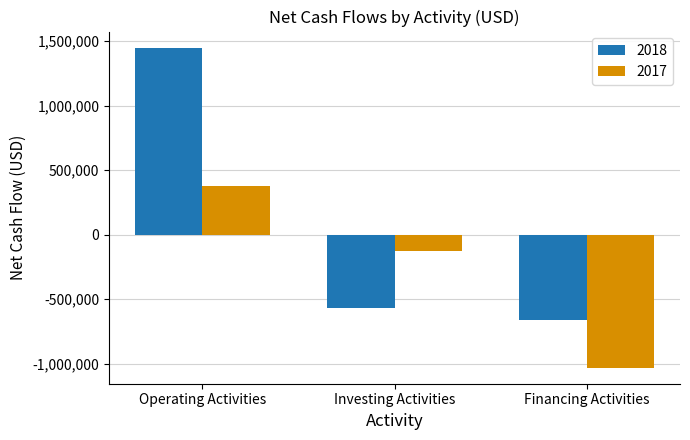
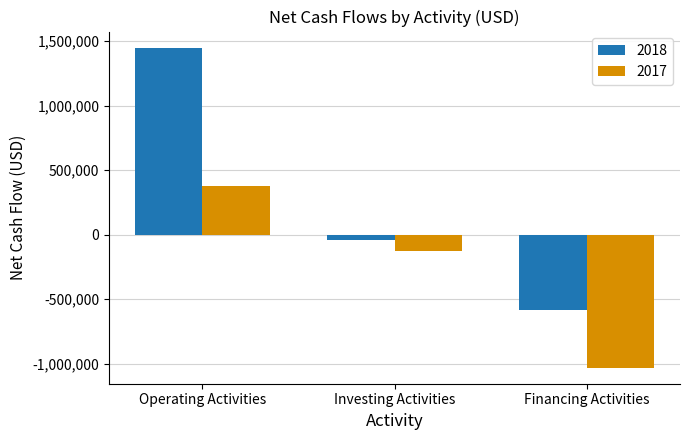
  {
    "2018": {
      "Operating Activities": "1,450,000",
-     "Investing Activities": "-560,000",
-     "Financing Activities": "-660,000"
+     "Investing Activities": "-40,000",
+     "Financing Activities": "-580,000"
    },
    "2017": {
      "Operating Activities": "380,000",
      "Investing Activities": "-130,000",
      "Financing Activities": "-1,030,000"
    }
  }
